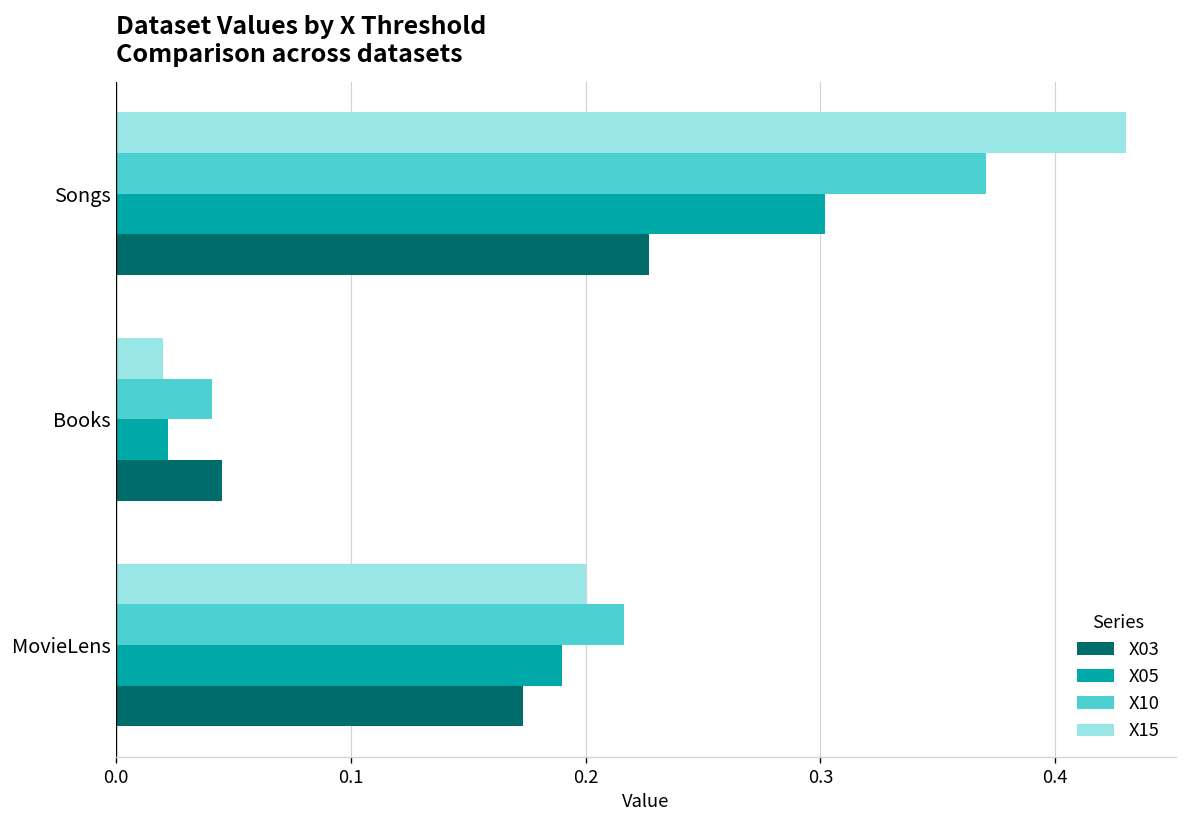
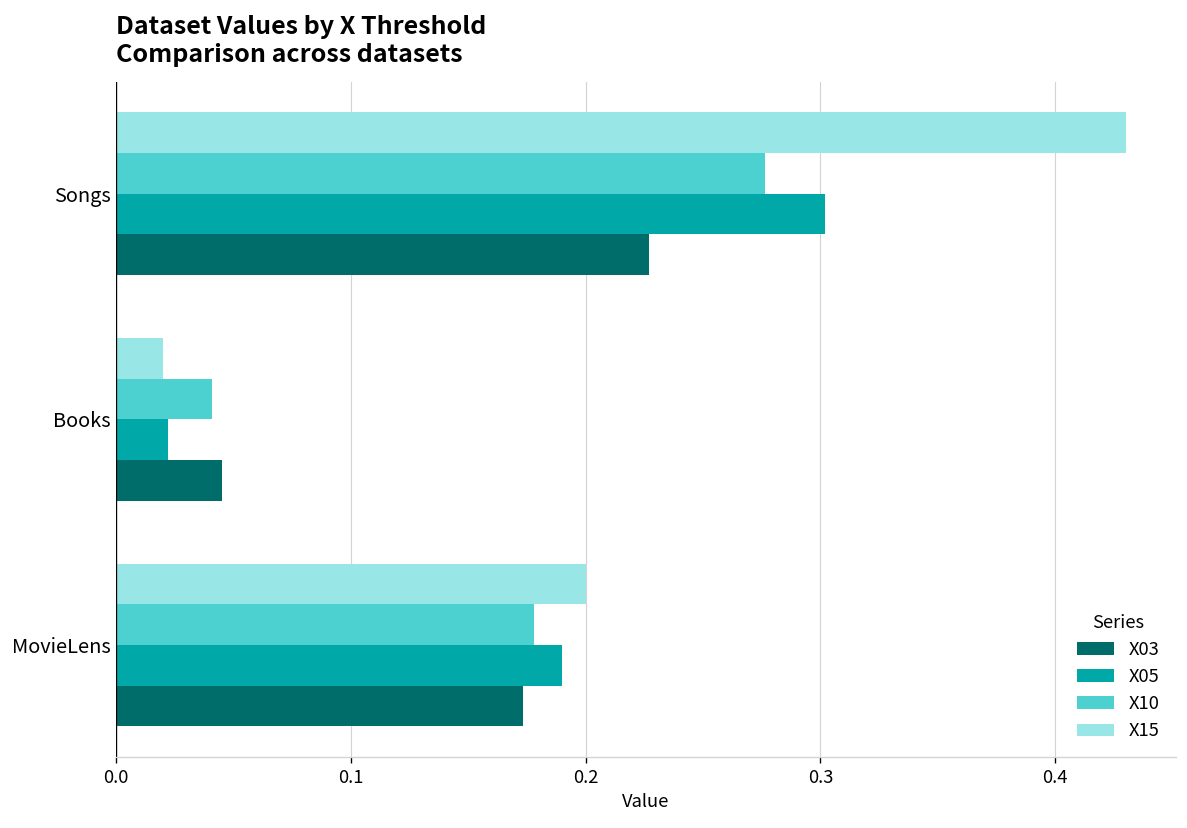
  {
    "X03": {
      "Songs": 0.227,
      "Books": 0.045,
      "MovieLens": 0.173
    },
    "X05": {
      "Songs": 0.302,
      "Books": 0.022,
      "MovieLens": 0.190
    },
    "X10": {
-     "Songs": 0.370,
+     "Songs": 0.276,
      "Books": 0.041,
-     "MovieLens": 0.216
+     "MovieLens": 0.178
    },
    "X15": {
      "Songs": 0.430,
      "Books": 0.020,
      "MovieLens": 0.200
    }
  }
